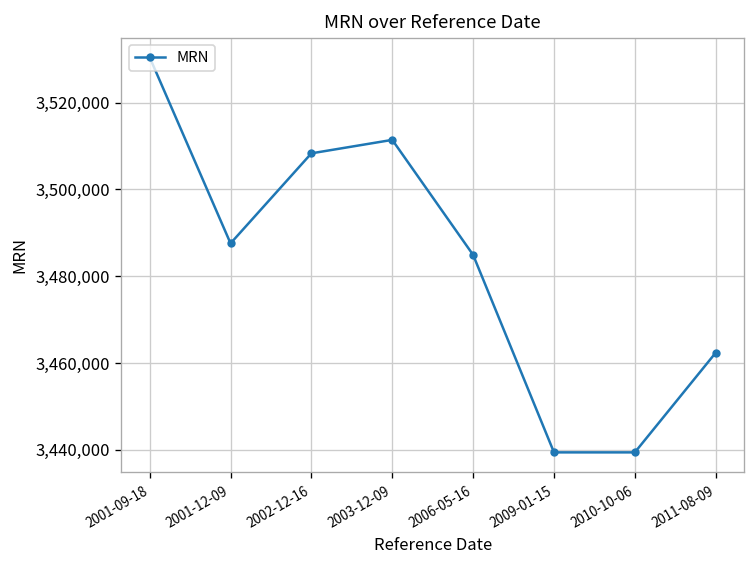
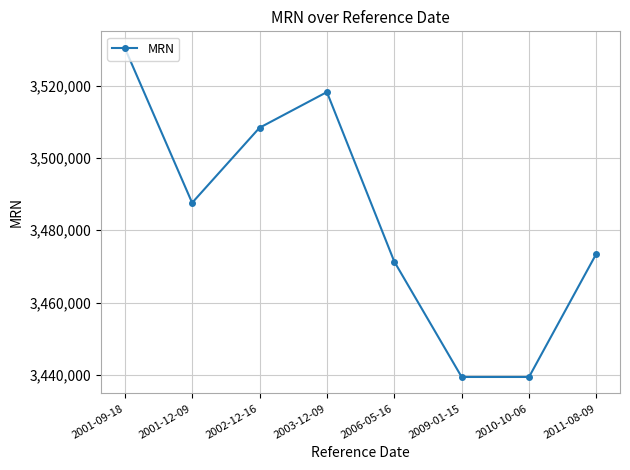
  {
    "2001-12-09": "3,488,000",
    "2002-12-16": "3,508,000",
-   "2003-12-09": "3,511,000",
-   "2006-05-16": "3,485,000",
+   "2003-12-09": "3,518,000",
+   "2006-05-16": "3,471,000",
    "2009-01-15": "3,439,000",
    "2010-10-06": "3,439,000",
-   "2011-08-09": "3,462,000"
+   "2011-08-09": "3,474,000"
  }
